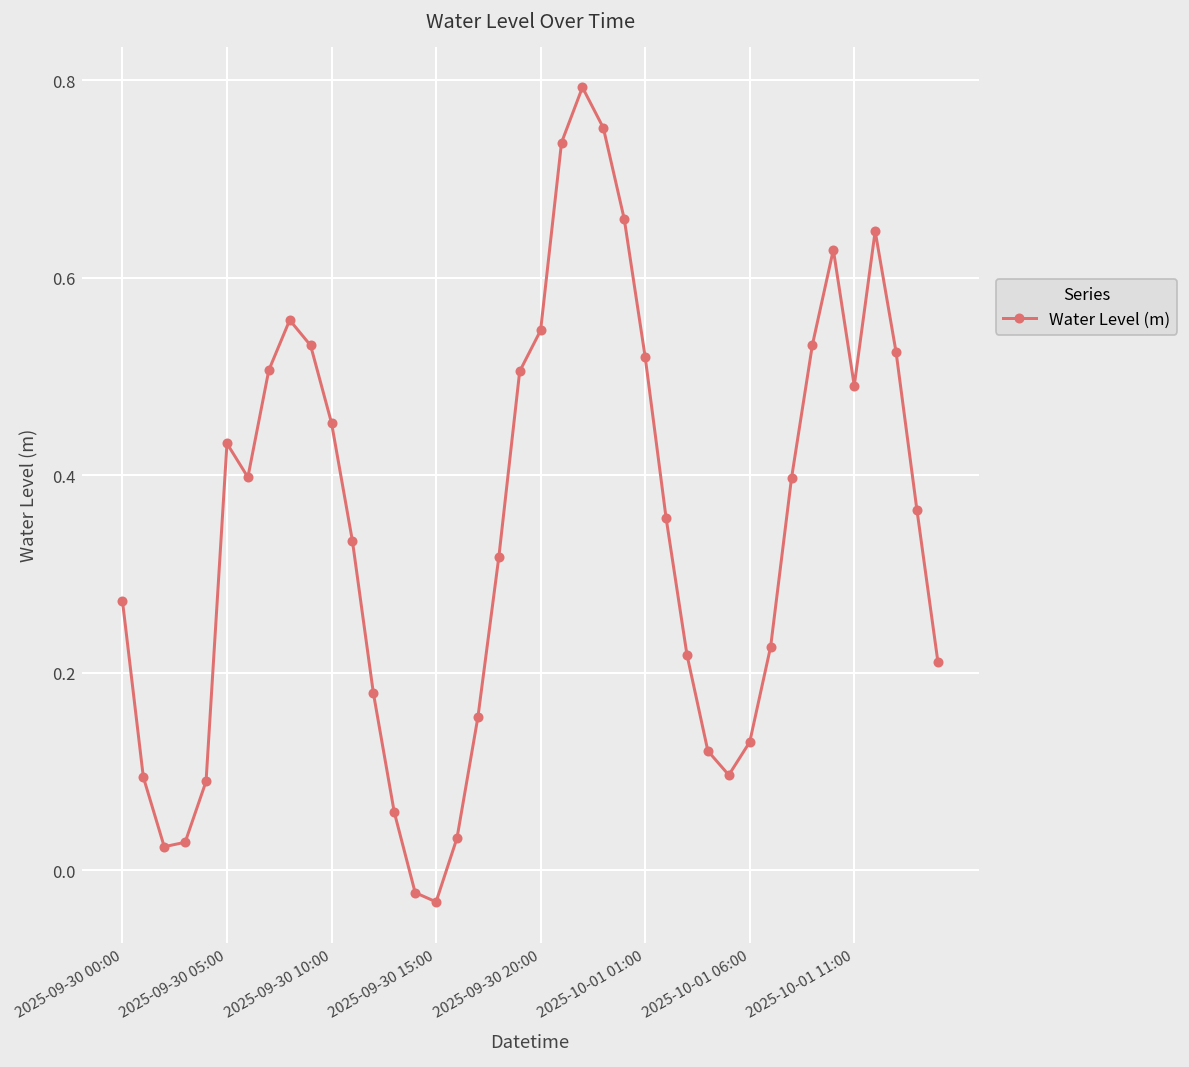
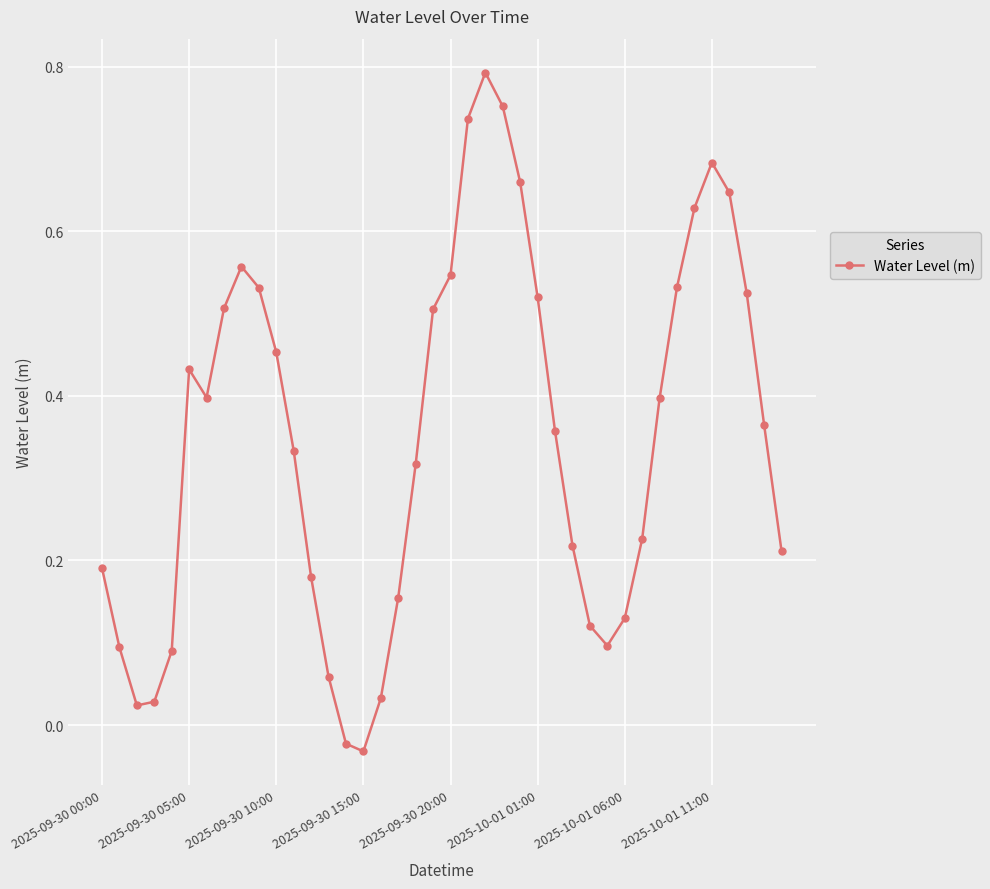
  {
-   "2025-09-30 00:00": 0.27,
+   "2025-09-30 00:00": 0.19,
    "2025-09-30 05:00": 0.43,
    "2025-09-30 10:00": 0.45,
    "2025-09-30 15:00": -0.03,
    "2025-09-30 20:00": 0.55,
    "2025-10-01 01:00": 0.52,
    "2025-10-01 06:00": 0.13,
-   "2025-10-01 11:00": 0.49
+   "2025-10-01 11:00": 0.68
  }
